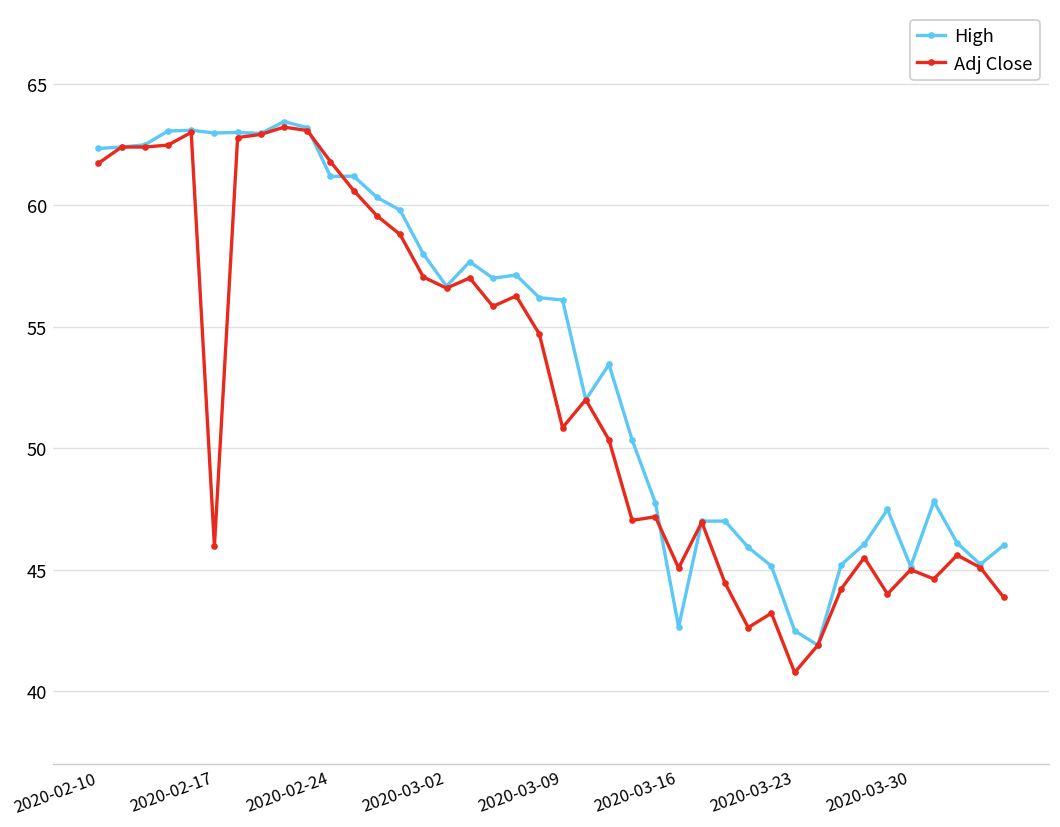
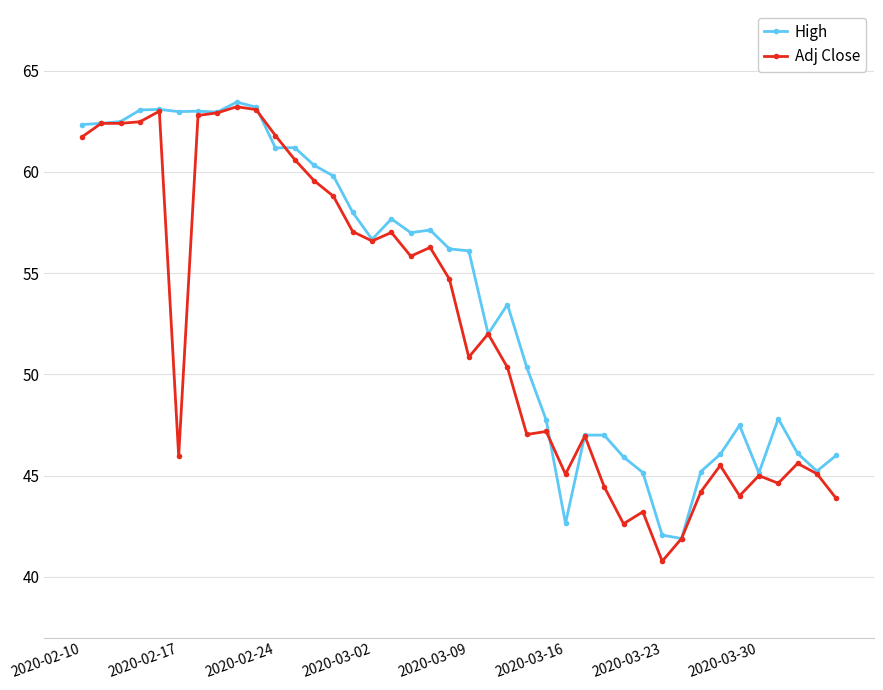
  {
    "High": {
      "2020-02-10": 62.3,
      "2020-02-17": 63.0,
      "2020-02-24": 61.2,
      "2020-03-09": 56.1,
      "2020-03-16": 42.6,
-     "2020-03-23": 42.5,
+     "2020-03-23": 42.1,
      "2020-03-30": 45.1
    },
    "Adj Close": {
      "2020-02-10": 61.7,
      "2020-02-17": 46.0,
      "2020-02-24": 61.8,
      "2020-03-09": 50.9,
      "2020-03-16": 45.1,
      "2020-03-23": 40.8,
      "2020-03-30": 45.0
    }
  }
